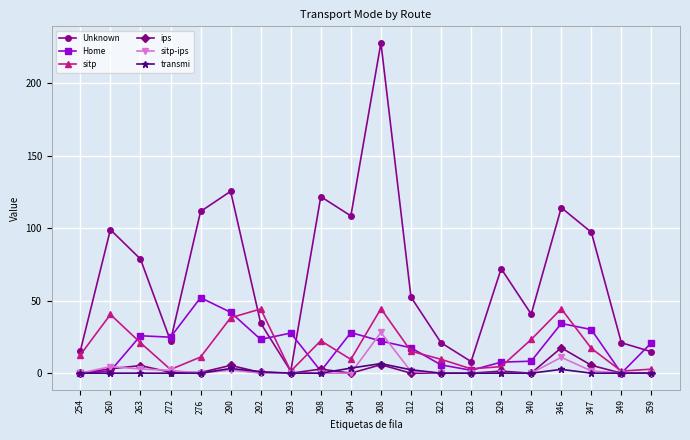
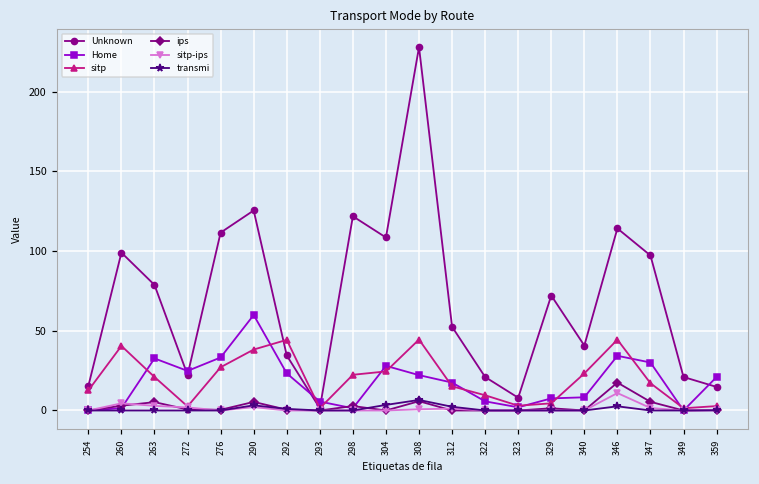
  {
    "Home": {
-     "263": 26,
+     "263": 33,
      "272": 25,
-     "276": 52,
-     "290": 42,
+     "276": 33,
+     "290": 60,
      "292": 23,
-     "293": 28,
+     "293": 6,
      "304": 28,
      "308": 22,
      "312": 18,
      "322": 6,
      "329": 8,
      "340": 8,
      "346": 34,
      "347": 30,
      "359": 21
    },
    "sitp": {
      "254": 13,
      "260": 41,
      "263": 21,
-     "276": 11,
+     "276": 27,
      "290": 38,
      "292": 44,
      "298": 22,
-     "304": 10,
+     "304": 25,
      "308": 45,
      "312": 15,
      "322": 10,
      "329": 5,
      "340": 23,
      "346": 44,
      "347": 17,
      "359": 3
    },
    "sitp-ips": {
      "263": 3,
-     "308": 28,
+     "308": 1,
      "346": 11
    }
  }
